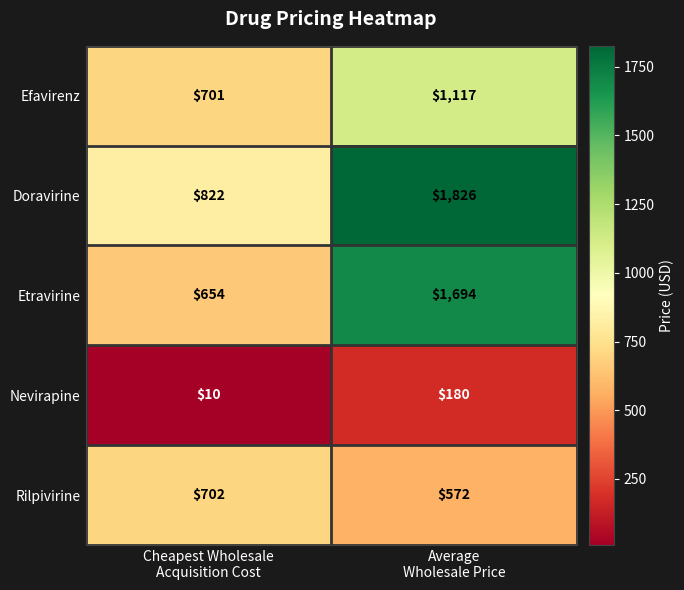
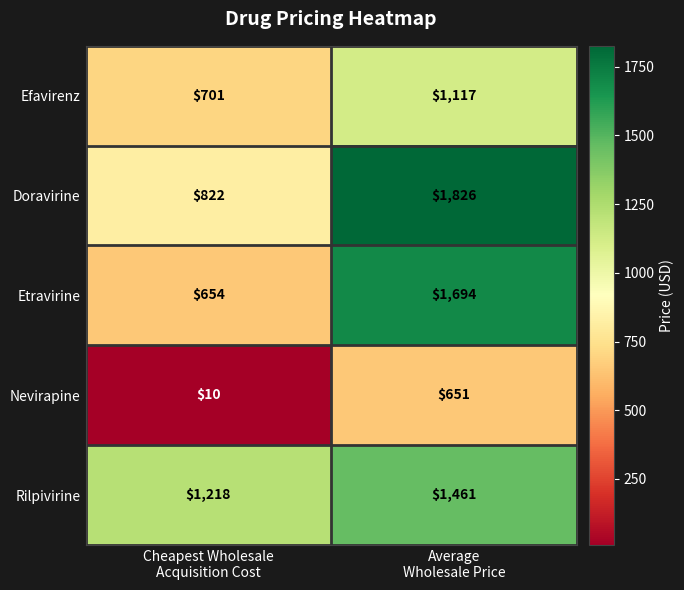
  {
    "Efavirenz": {
      "Cheapest Wholesale Acquisition Cost": "$701",
      "Average Wholesale Price": "$1,117"
    },
    "Doravirine": {
      "Cheapest Wholesale Acquisition Cost": "$822",
      "Average Wholesale Price": "$1,826"
    },
    "Etravirine": {
      "Cheapest Wholesale Acquisition Cost": "$654",
      "Average Wholesale Price": "$1,694"
    },
    "Nevirapine": {
      "Cheapest Wholesale Acquisition Cost": "$10",
-     "Average Wholesale Price": "$180"
+     "Average Wholesale Price": "$651"
    },
    "Rilpivirine": {
-     "Cheapest Wholesale Acquisition Cost": "$702",
-     "Average Wholesale Price": "$572"
+     "Cheapest Wholesale Acquisition Cost": "$1,218",
+     "Average Wholesale Price": "$1,461"
    }
  }
